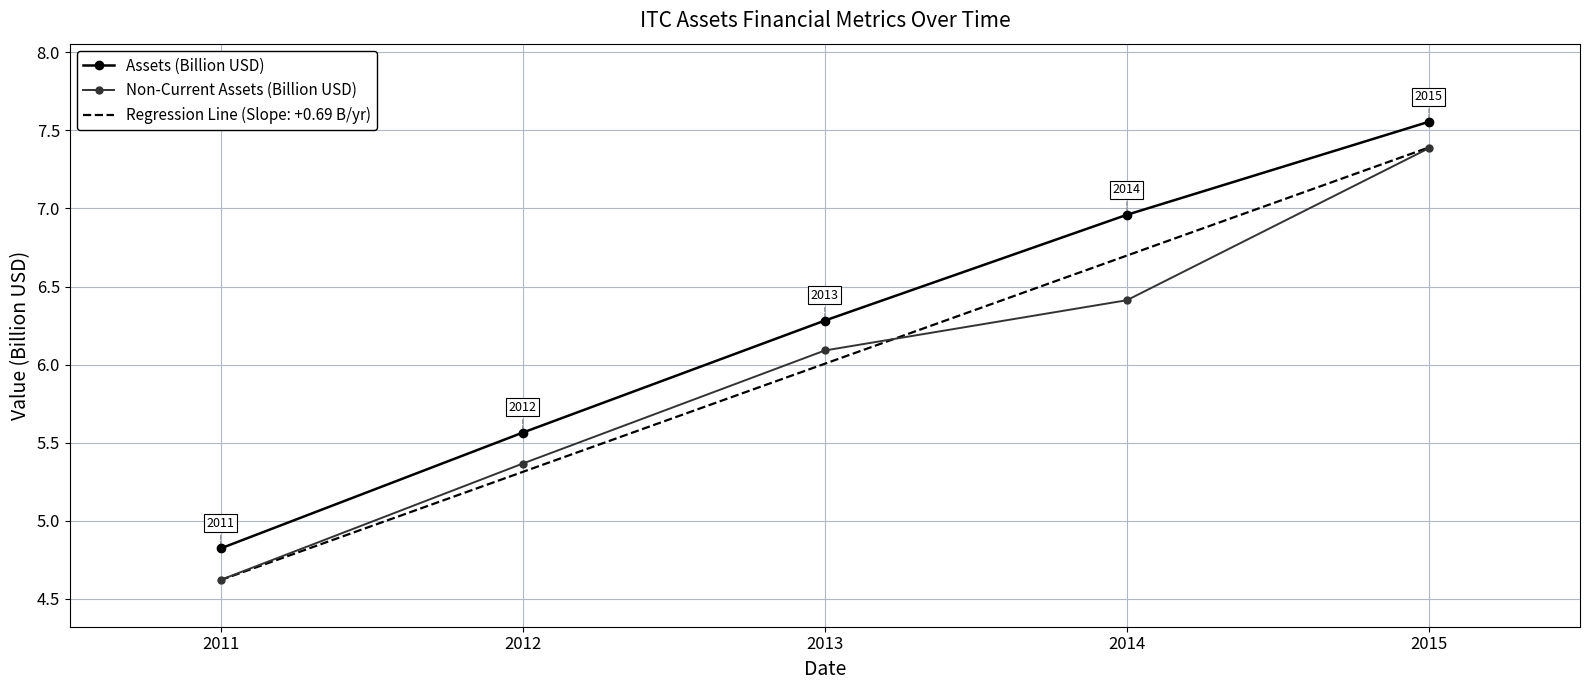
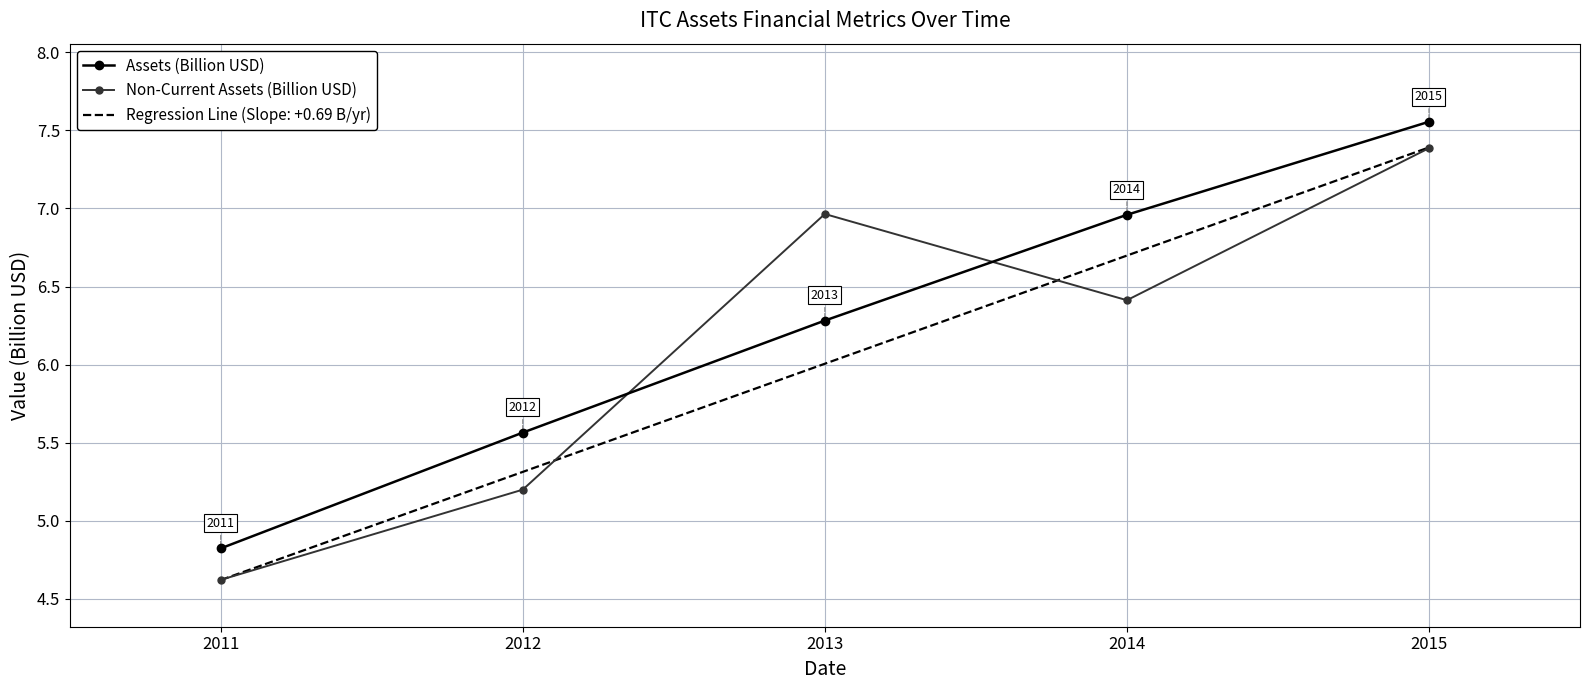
  {
    "Non-Current Assets (Billion USD)": {
-     "2012": 5.37,
-     "2013": 6.09,
+     "2012": 5.20,
+     "2013": 6.96,
      "2014": 6.41
    }
  }
